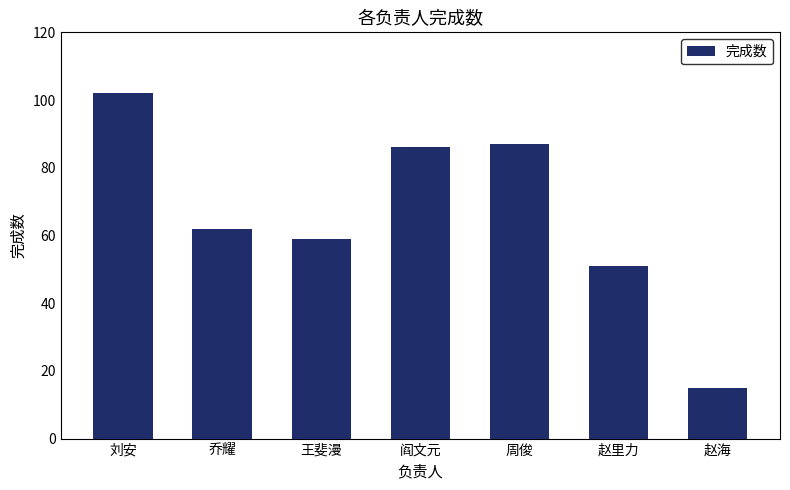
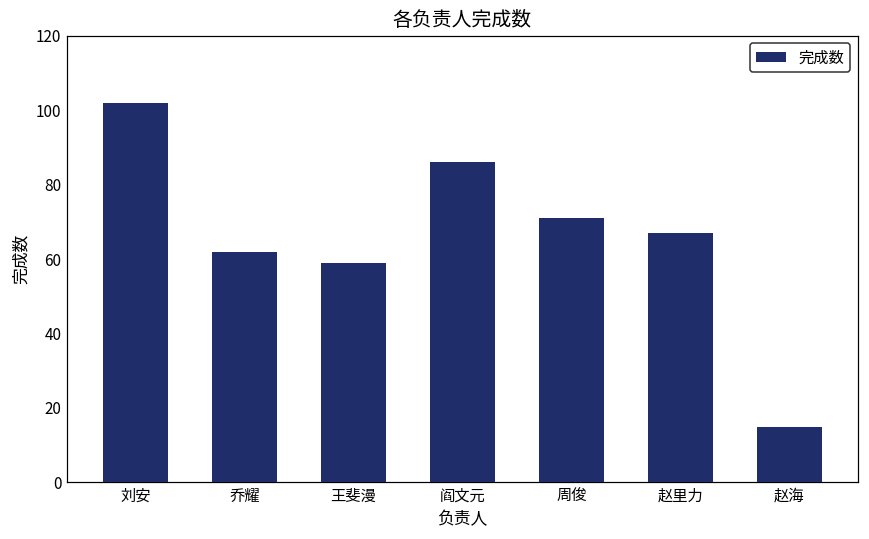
  {
    "刘安": 102,
    "乔耀": 62,
    "王斐漫": 59,
    "阎文元": 86,
-   "周俊": 87,
-   "赵里力": 51,
+   "周俊": 71,
+   "赵里力": 67,
    "赵海": 15
  }
